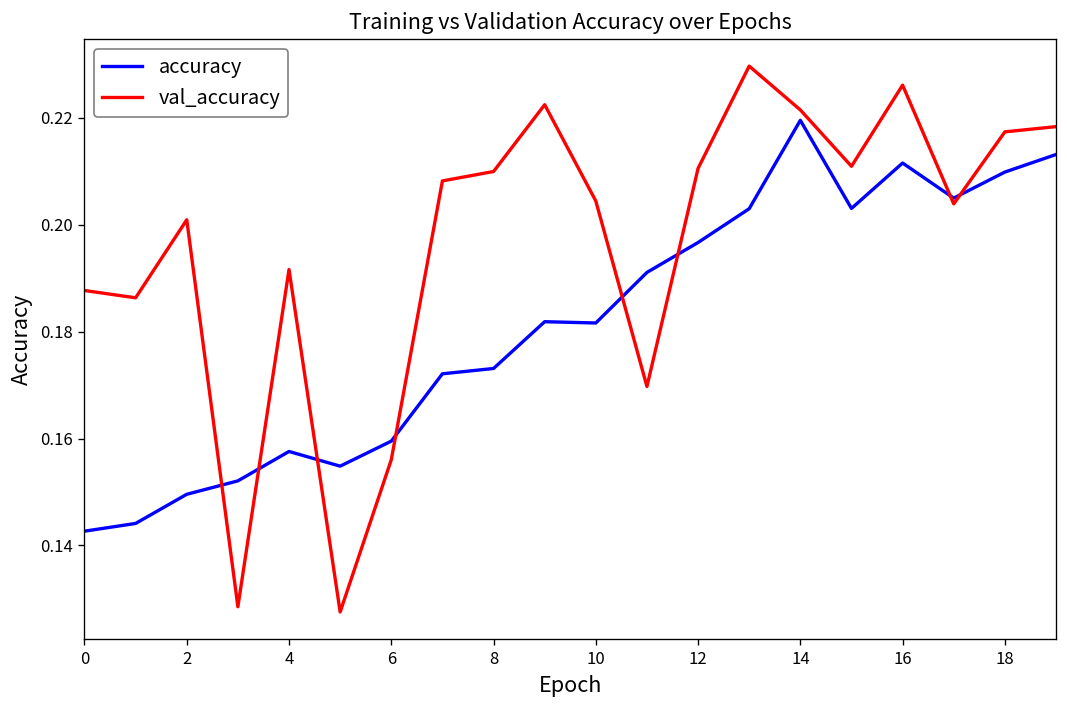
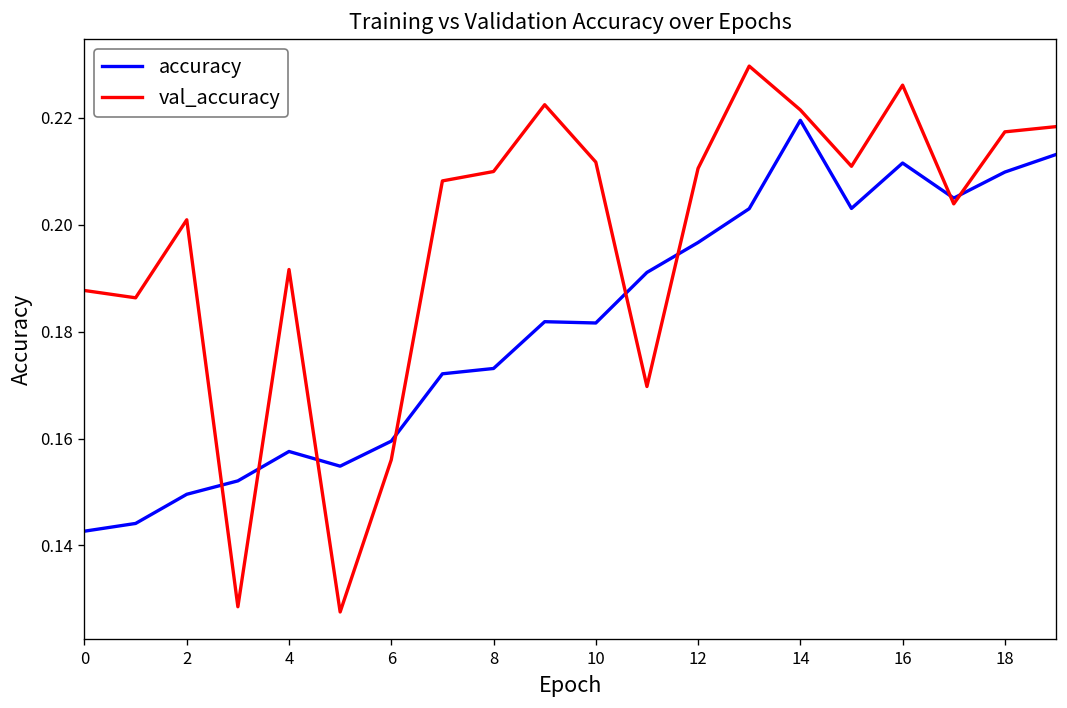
  {
    "accuracy": {
      "0": 0.143,
      "2": 0.150,
      "4": 0.158,
      "6": 0.160,
      "8": 0.173,
      "10": 0.182,
      "12": 0.197,
      "14": 0.220,
      "16": 0.212,
      "18": 0.210
    },
    "val_accuracy": {
      "0": 0.188,
      "2": 0.201,
      "4": 0.192,
      "6": 0.156,
      "8": 0.210,
-     "10": 0.204,
+     "10": 0.212,
      "12": 0.211,
      "14": 0.221,
      "16": 0.226,
      "18": 0.217
    }
  }
